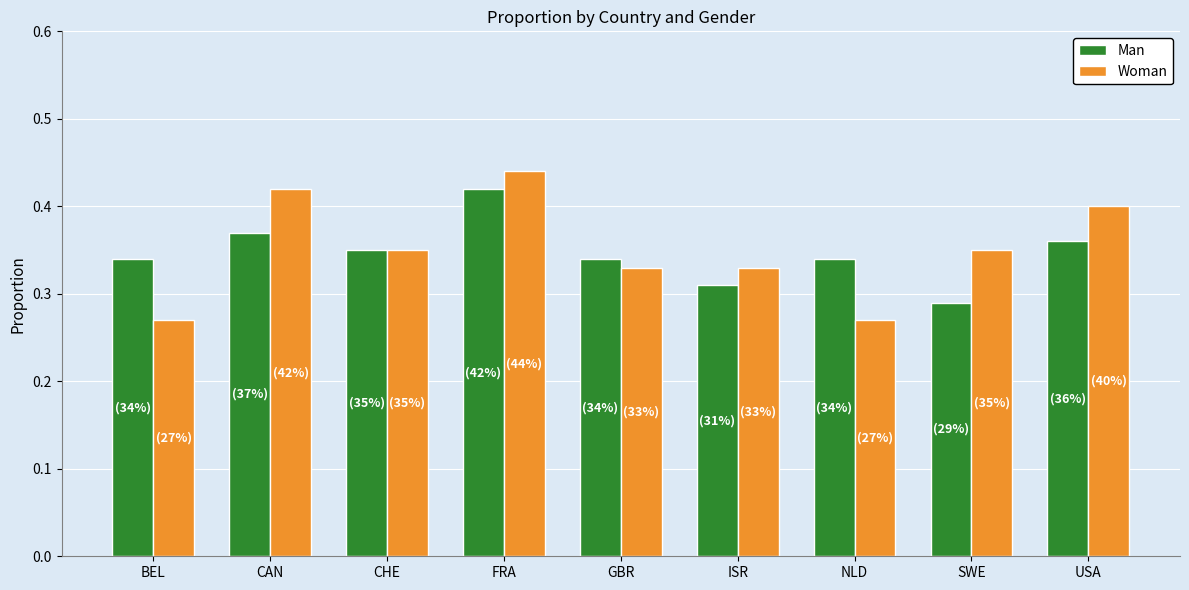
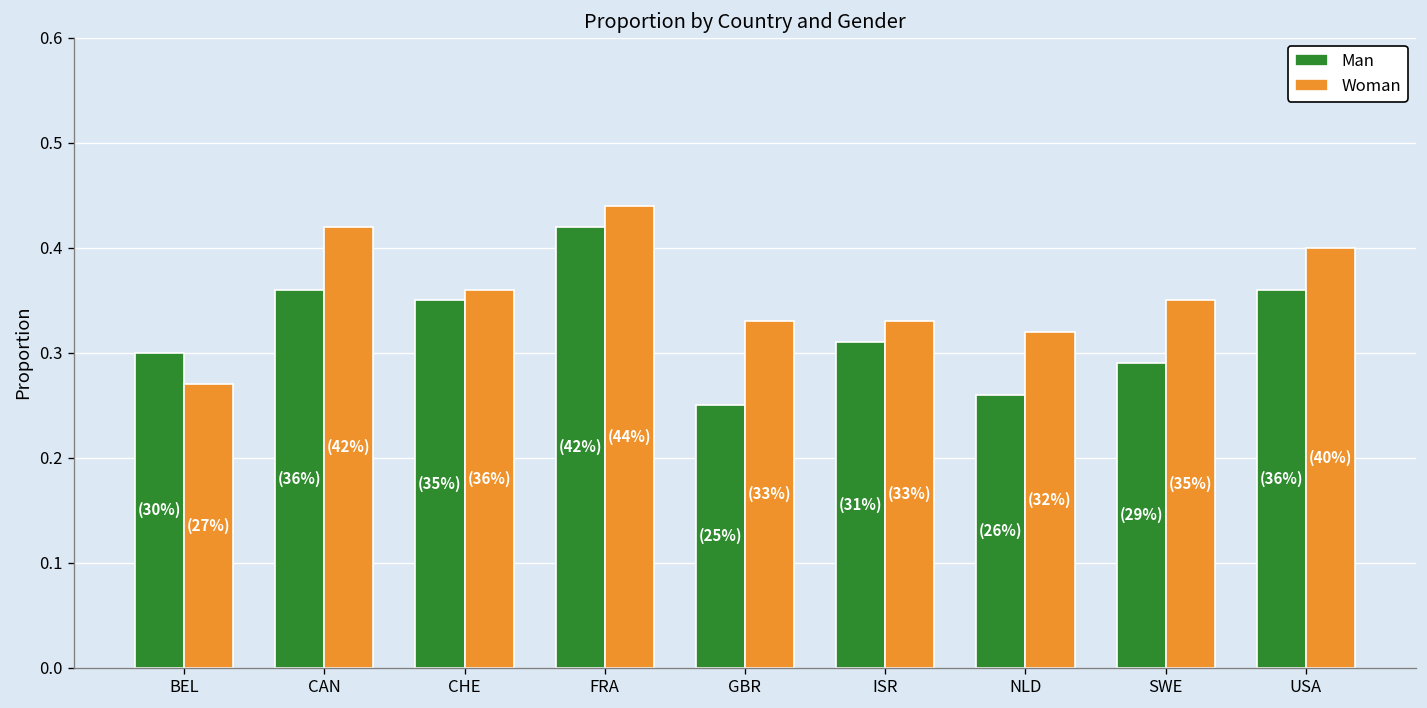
  {
    "Man": {
-     "BEL": "(34%)",
-     "CAN": "(37%)",
+     "BEL": "(30%)",
+     "CAN": "(36%)",
      "CHE": "(35%)",
      "FRA": "(42%)",
-     "GBR": "(34%)",
+     "GBR": "(25%)",
      "ISR": "(31%)",
-     "NLD": "(34%)",
+     "NLD": "(26%)",
      "SWE": "(29%)",
      "USA": "(36%)"
    },
    "Woman": {
      "BEL": "(27%)",
      "CAN": "(42%)",
-     "CHE": "(35%)",
+     "CHE": "(36%)",
      "FRA": "(44%)",
      "GBR": "(33%)",
      "ISR": "(33%)",
-     "NLD": "(27%)",
+     "NLD": "(32%)",
      "SWE": "(35%)",
      "USA": "(40%)"
    }
  }
